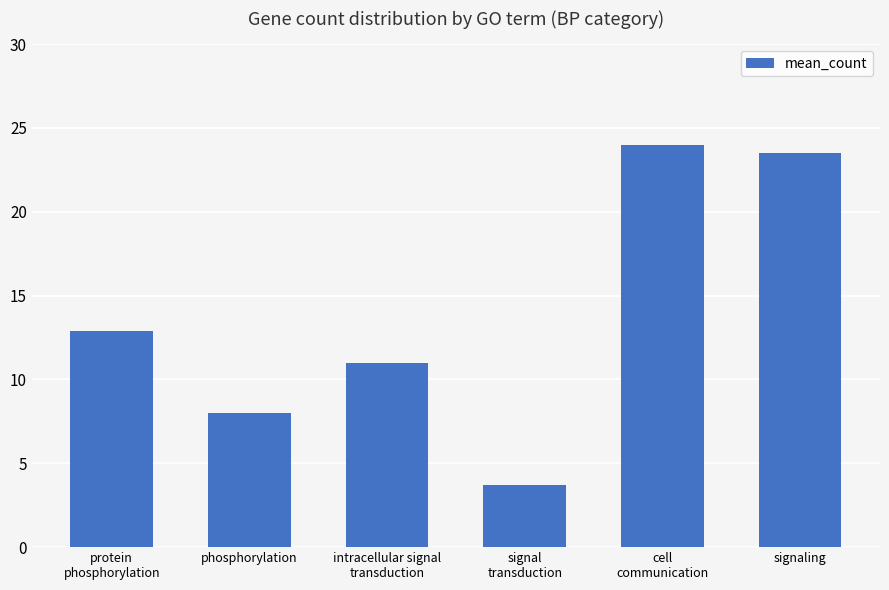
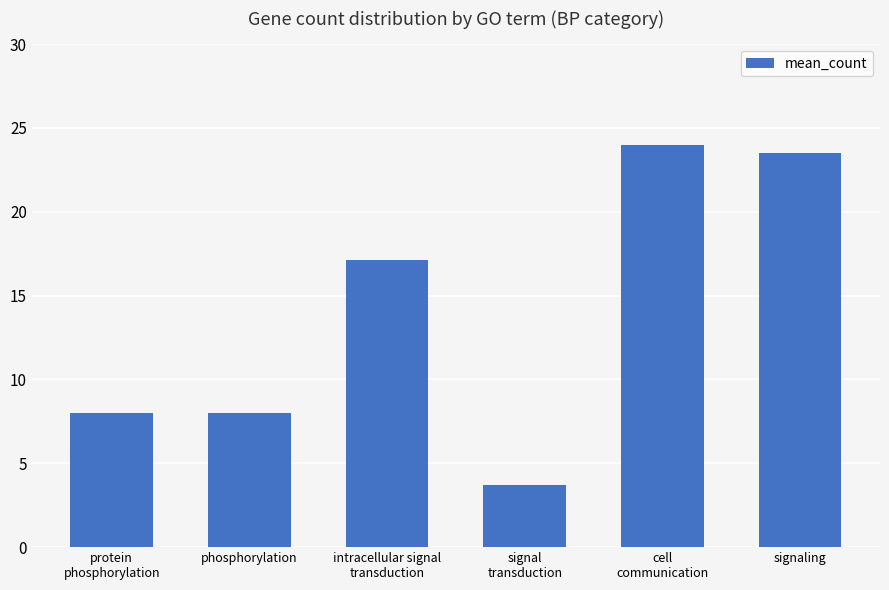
  {
-   "protein phosphorylation": 12.9,
+   "protein phosphorylation": 8.0,
    "phosphorylation": 8.0,
-   "intracellular signal transduction": 11.0,
+   "intracellular signal transduction": 17.1,
    "signal transduction": 3.7,
    "cell communication": 24.0,
    "signaling": 23.5
  }
